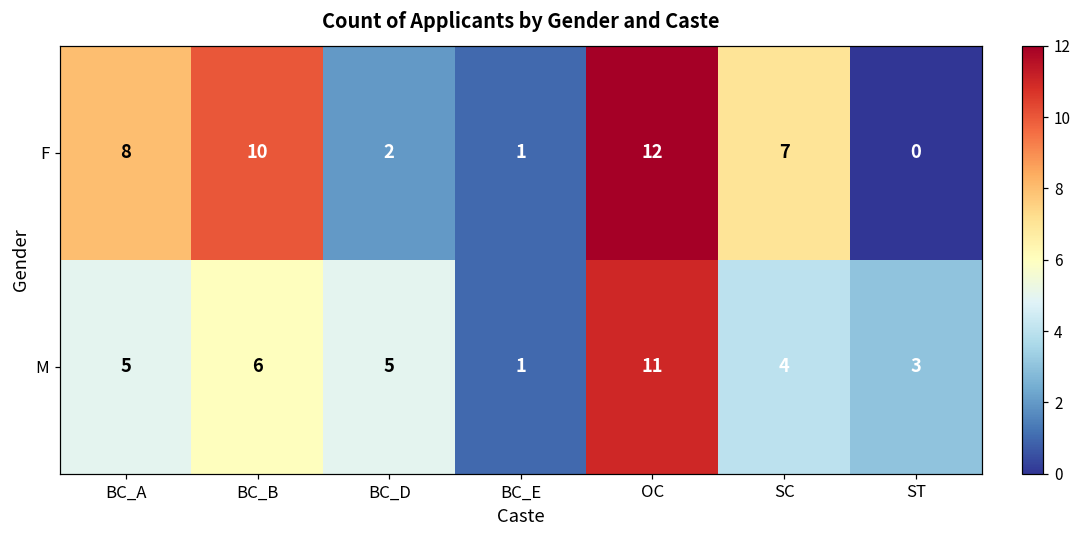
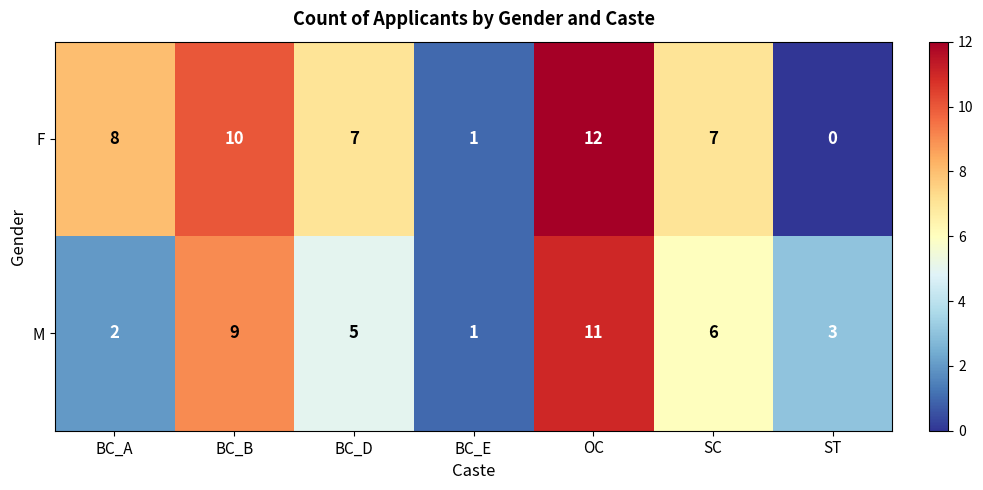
  {
    "F": {
      "BC_A": 8,
      "BC_B": 10,
-     "BC_D": 2,
+     "BC_D": 7,
      "BC_E": 1,
      "OC": 12,
      "SC": 7,
      "ST": 0
    },
    "M": {
-     "BC_A": 5,
-     "BC_B": 6,
+     "BC_A": 2,
+     "BC_B": 9,
      "BC_D": 5,
      "BC_E": 1,
      "OC": 11,
-     "SC": 4,
+     "SC": 6,
      "ST": 3
    }
  }
